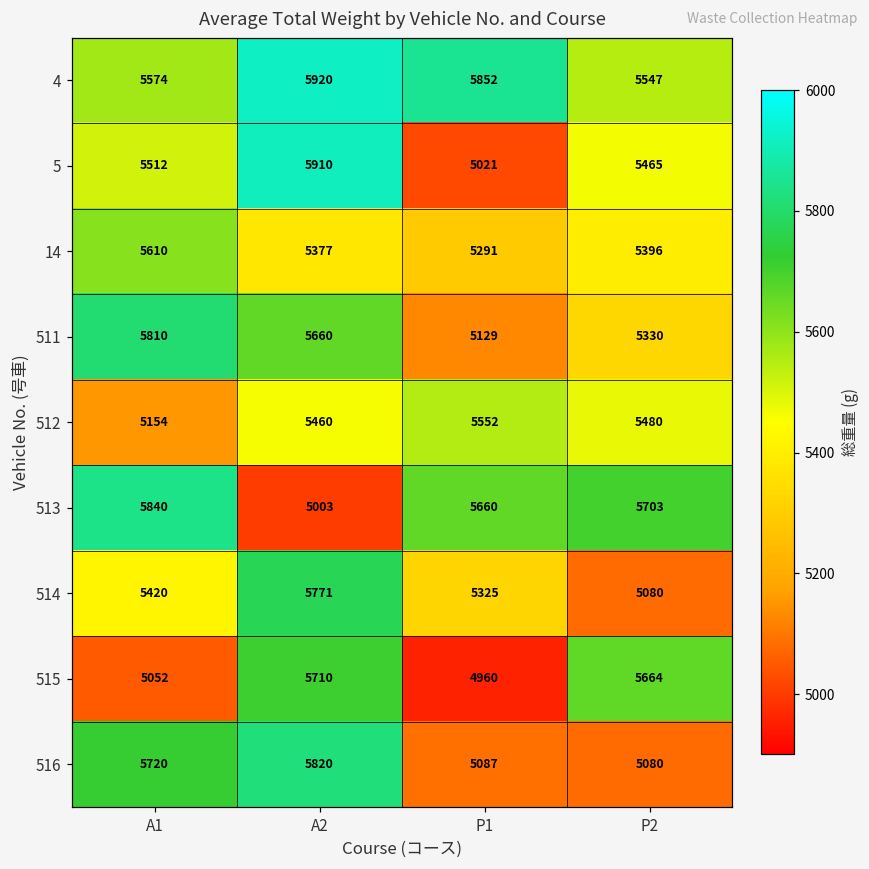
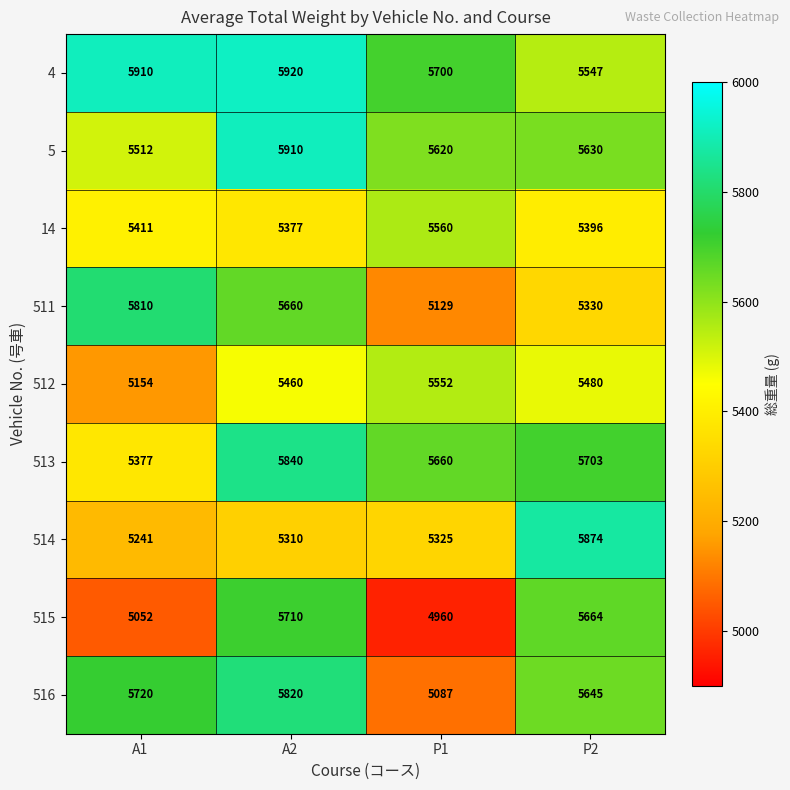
  {
    "4": {
-     "A1": 5574,
+     "A1": 5910,
      "A2": 5920,
-     "P1": 5852,
+     "P1": 5700,
      "P2": 5547
    },
    "5": {
      "A1": 5512,
      "A2": 5910,
-     "P1": 5021,
-     "P2": 5465
+     "P1": 5620,
+     "P2": 5630
    },
    "14": {
-     "A1": 5610,
+     "A1": 5411,
      "A2": 5377,
-     "P1": 5291,
+     "P1": 5560,
      "P2": 5396
    },
    "511": {
      "A1": 5810,
      "A2": 5660,
      "P1": 5129,
      "P2": 5330
    },
    "512": {
      "A1": 5154,
      "A2": 5460,
      "P1": 5552,
      "P2": 5480
    },
    "513": {
-     "A1": 5840,
-     "A2": 5003,
+     "A1": 5377,
+     "A2": 5840,
      "P1": 5660,
      "P2": 5703
    },
    "514": {
-     "A1": 5420,
-     "A2": 5771,
+     "A1": 5241,
+     "A2": 5310,
      "P1": 5325,
-     "P2": 5080
+     "P2": 5874
    },
    "515": {
      "A1": 5052,
      "A2": 5710,
      "P1": 4960,
      "P2": 5664
    },
    "516": {
      "A1": 5720,
      "A2": 5820,
      "P1": 5087,
-     "P2": 5080
+     "P2": 5645
    }
  }
